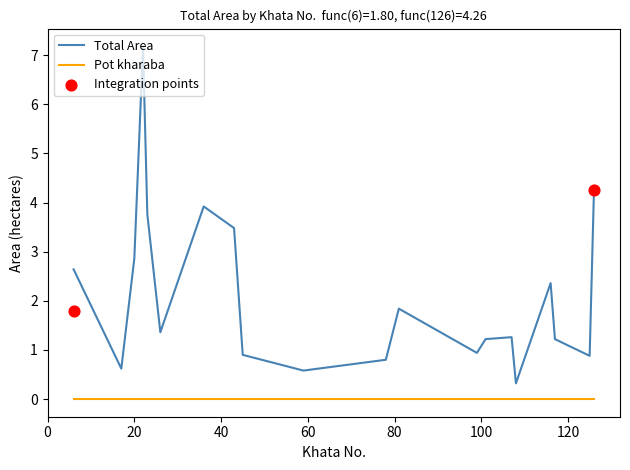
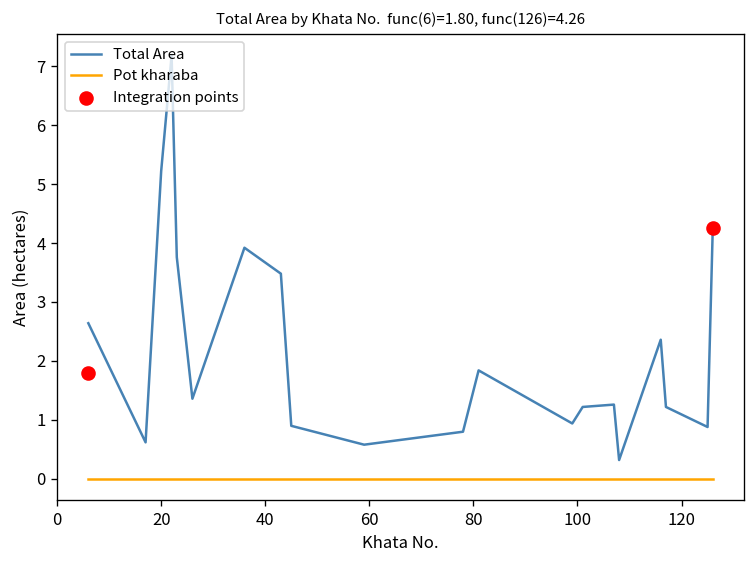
  {
    "Total Area": {
-     "20": 2.9
+     "20": 5.2
    },
    "Pot kharaba": {
      "20": 0.0
    }
  }
